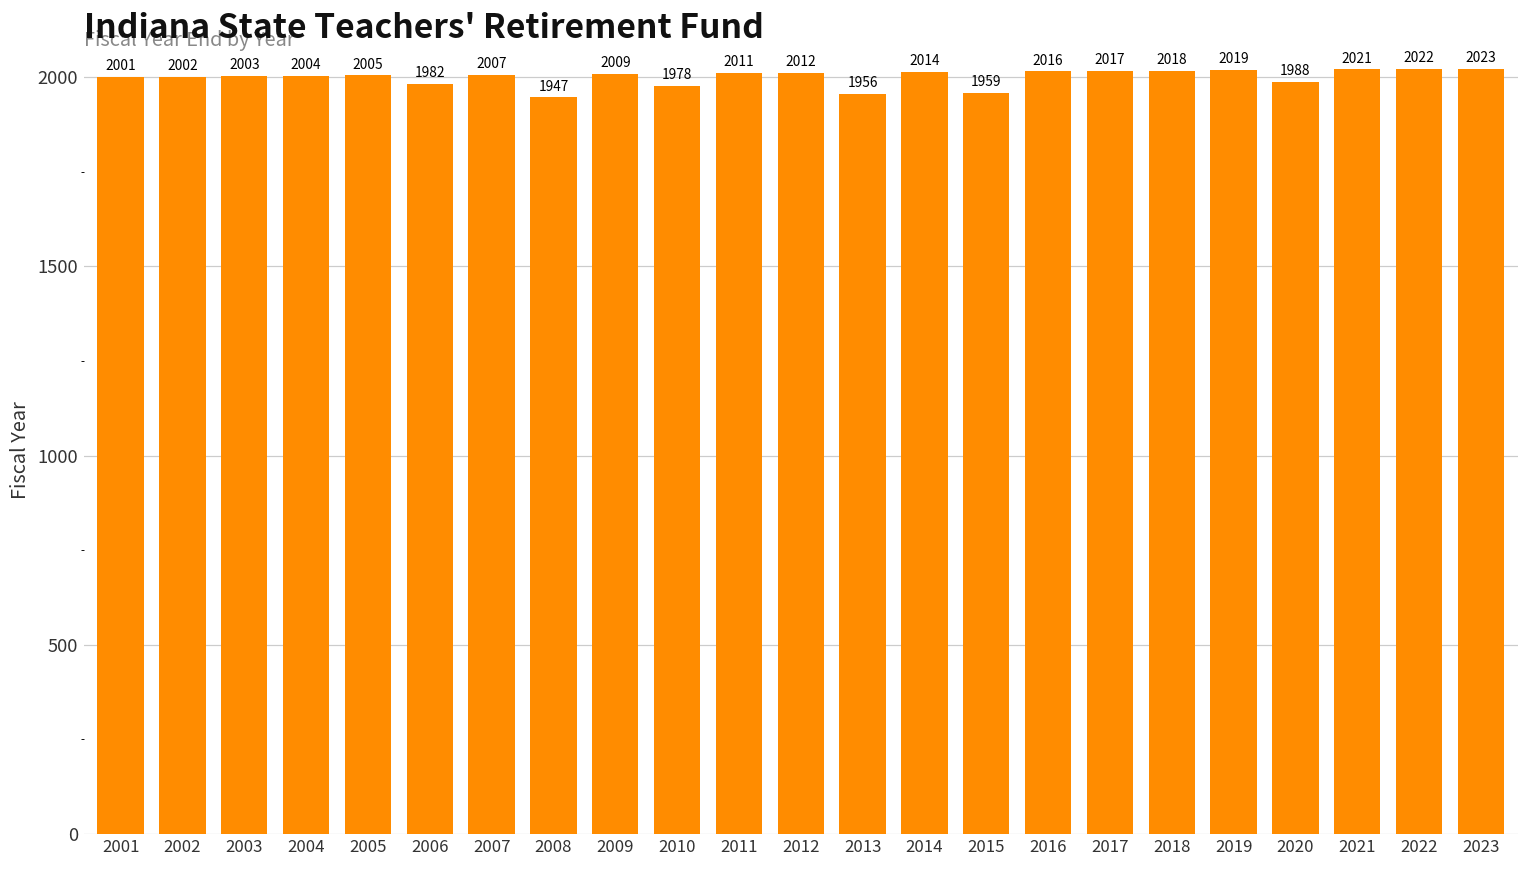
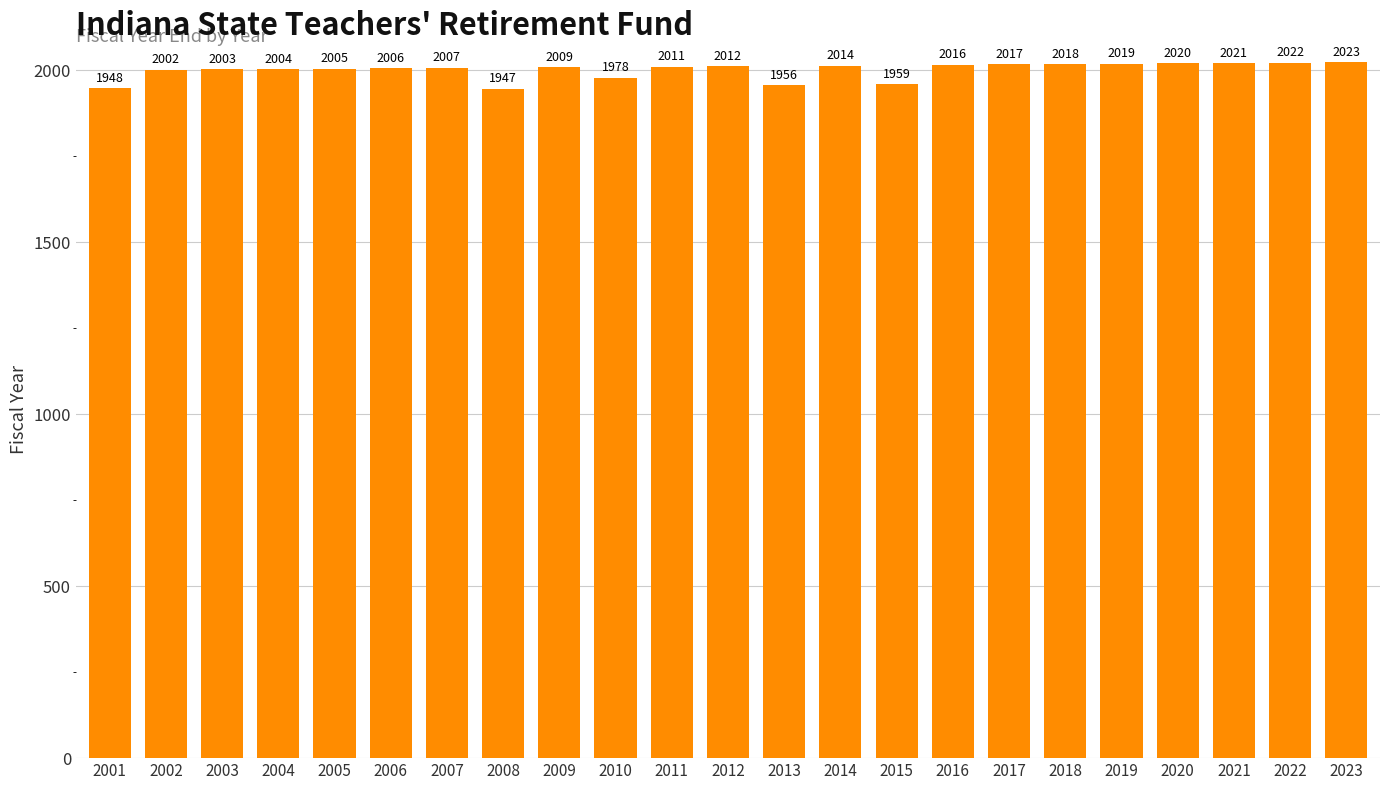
  {
-   "2001": 2001,
+   "2001": 1948,
    "2002": 2002,
    "2003": 2003,
    "2004": 2004,
    "2005": 2005,
-   "2006": 1982,
+   "2006": 2006,
    "2007": 2007,
    "2008": 1947,
    "2009": 2009,
    "2010": 1978,
    "2011": 2011,
    "2012": 2012,
    "2013": 1956,
    "2014": 2014,
    "2015": 1959,
    "2016": 2016,
    "2017": 2017,
    "2018": 2018,
    "2019": 2019,
-   "2020": 1988,
+   "2020": 2020,
    "2021": 2021,
    "2022": 2022,
    "2023": 2023
  }
